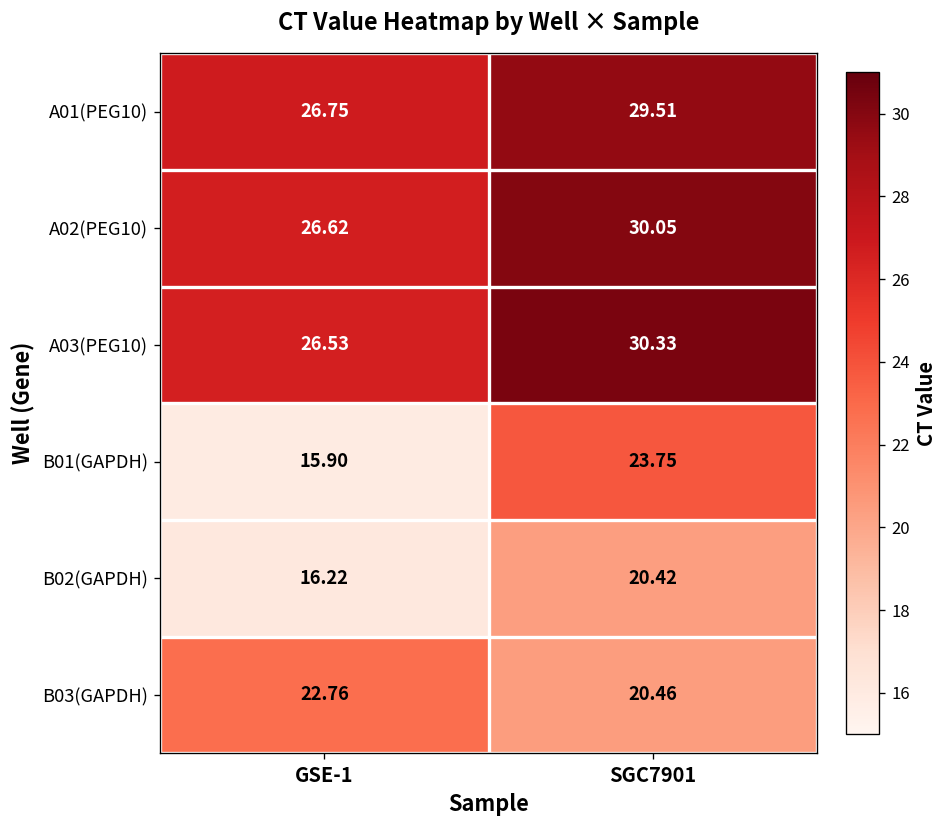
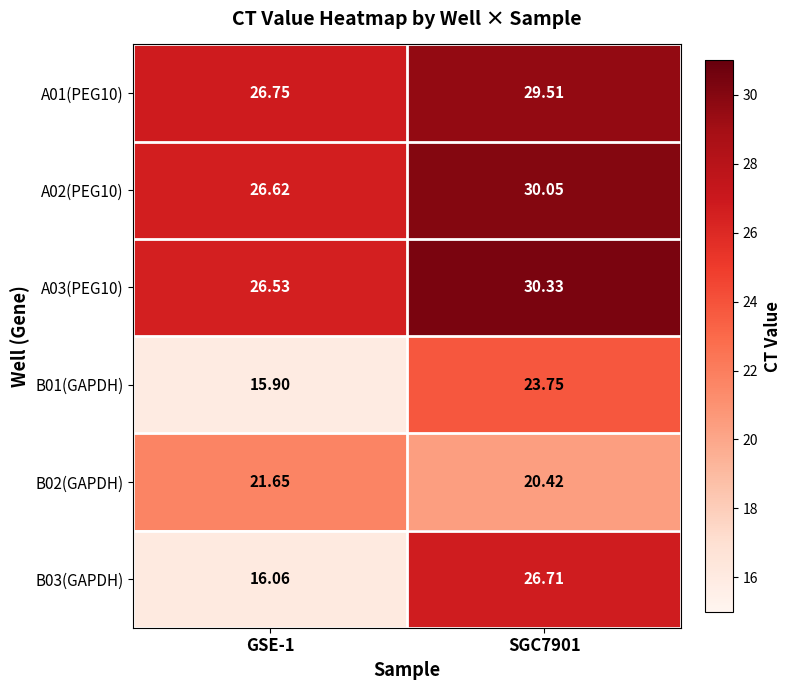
  {
    "A01(PEG10)": {
      "GSE-1": 26.75,
      "SGC7901": 29.51
    },
    "A02(PEG10)": {
      "GSE-1": 26.62,
      "SGC7901": 30.05
    },
    "A03(PEG10)": {
      "GSE-1": 26.53,
      "SGC7901": 30.33
    },
    "B01(GAPDH)": {
      "GSE-1": 15.90,
      "SGC7901": 23.75
    },
    "B02(GAPDH)": {
-     "GSE-1": 16.22,
+     "GSE-1": 21.65,
      "SGC7901": 20.42
    },
    "B03(GAPDH)": {
-     "GSE-1": 22.76,
-     "SGC7901": 20.46
+     "GSE-1": 16.06,
+     "SGC7901": 26.71
    }
  }
